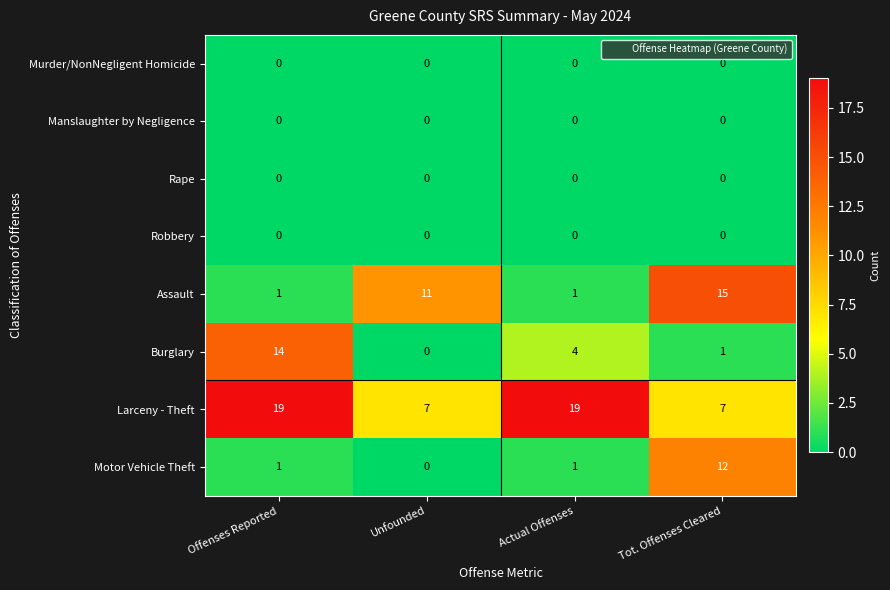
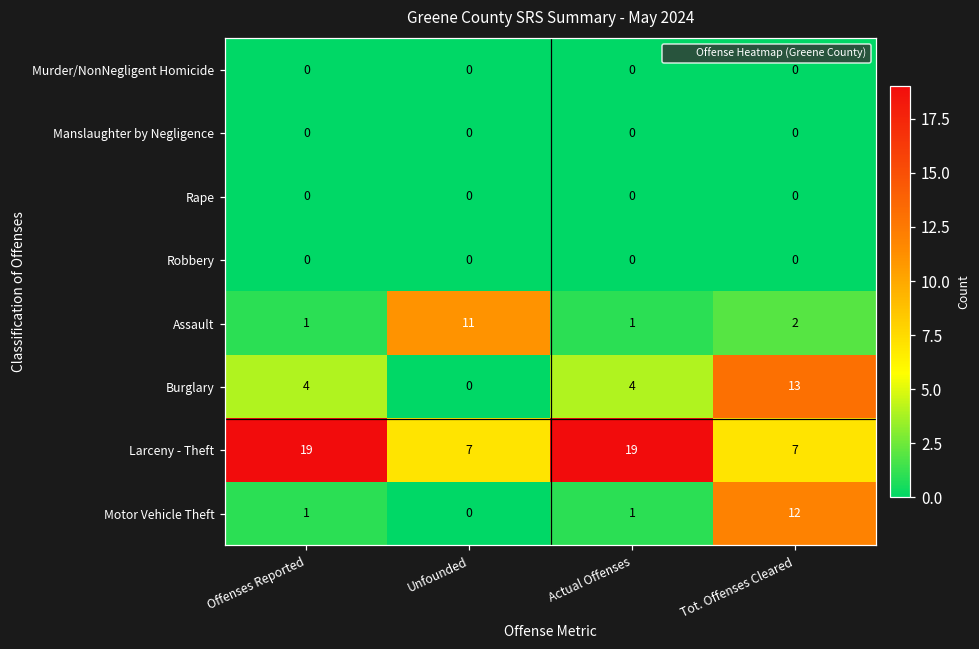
  {
    "Murder/NonNegligent Homicide": {
      "Offenses Reported": 0,
      "Unfounded": 0,
      "Actual Offenses": 0,
      "Tot. Offenses Cleared": 0
    },
    "Manslaughter by Negligence": {
      "Offenses Reported": 0,
      "Unfounded": 0,
      "Actual Offenses": 0,
      "Tot. Offenses Cleared": 0
    },
    "Rape": {
      "Offenses Reported": 0,
      "Unfounded": 0,
      "Actual Offenses": 0,
      "Tot. Offenses Cleared": 0
    },
    "Robbery": {
      "Offenses Reported": 0,
      "Unfounded": 0,
      "Actual Offenses": 0,
      "Tot. Offenses Cleared": 0
    },
    "Assault": {
      "Offenses Reported": 1,
      "Unfounded": 11,
      "Actual Offenses": 1,
-     "Tot. Offenses Cleared": 15
+     "Tot. Offenses Cleared": 2
    },
    "Burglary": {
-     "Offenses Reported": 14,
+     "Offenses Reported": 4,
      "Unfounded": 0,
      "Actual Offenses": 4,
-     "Tot. Offenses Cleared": 1
+     "Tot. Offenses Cleared": 13
    },
    "Larceny - Theft": {
      "Offenses Reported": 19,
      "Unfounded": 7,
      "Actual Offenses": 19,
      "Tot. Offenses Cleared": 7
    },
    "Motor Vehicle Theft": {
      "Offenses Reported": 1,
      "Unfounded": 0,
      "Actual Offenses": 1,
      "Tot. Offenses Cleared": 12
    }
  }
